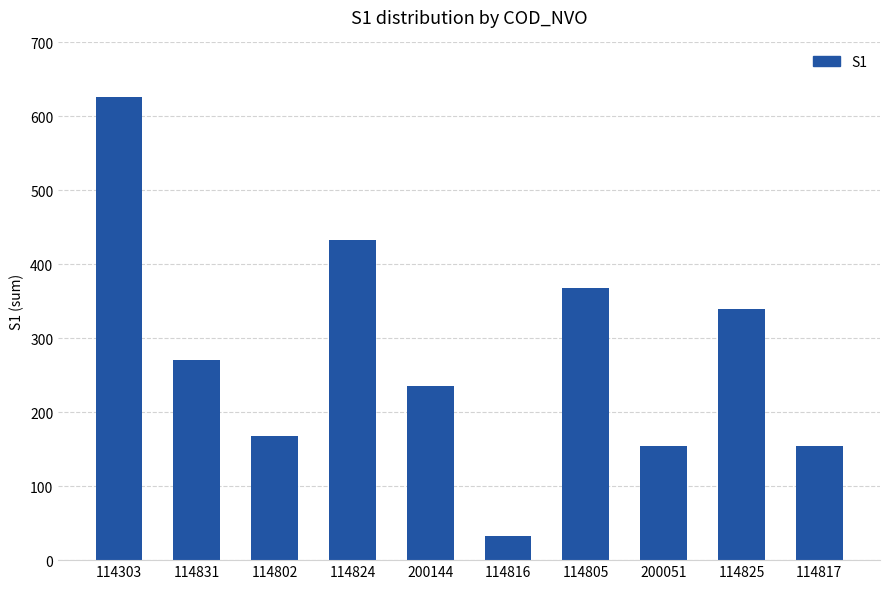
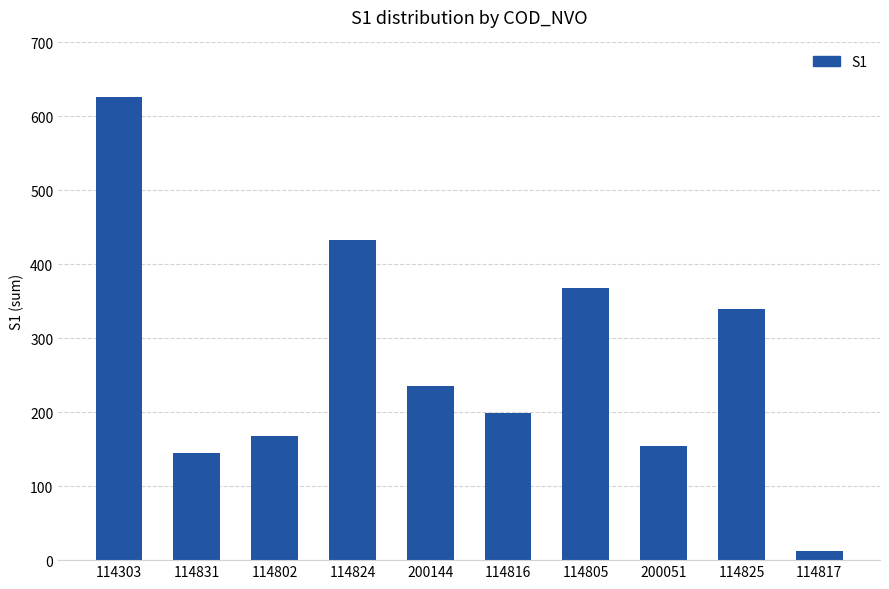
  {
    "114303": 630,
-   "114831": 270,
+   "114831": 140,
    "114802": 170,
    "114824": 430,
    "200144": 240,
-   "114816": 30,
+   "114816": 200,
    "114805": 370,
    "200051": 150,
    "114825": 340,
-   "114817": 150
+   "114817": 10
  }
